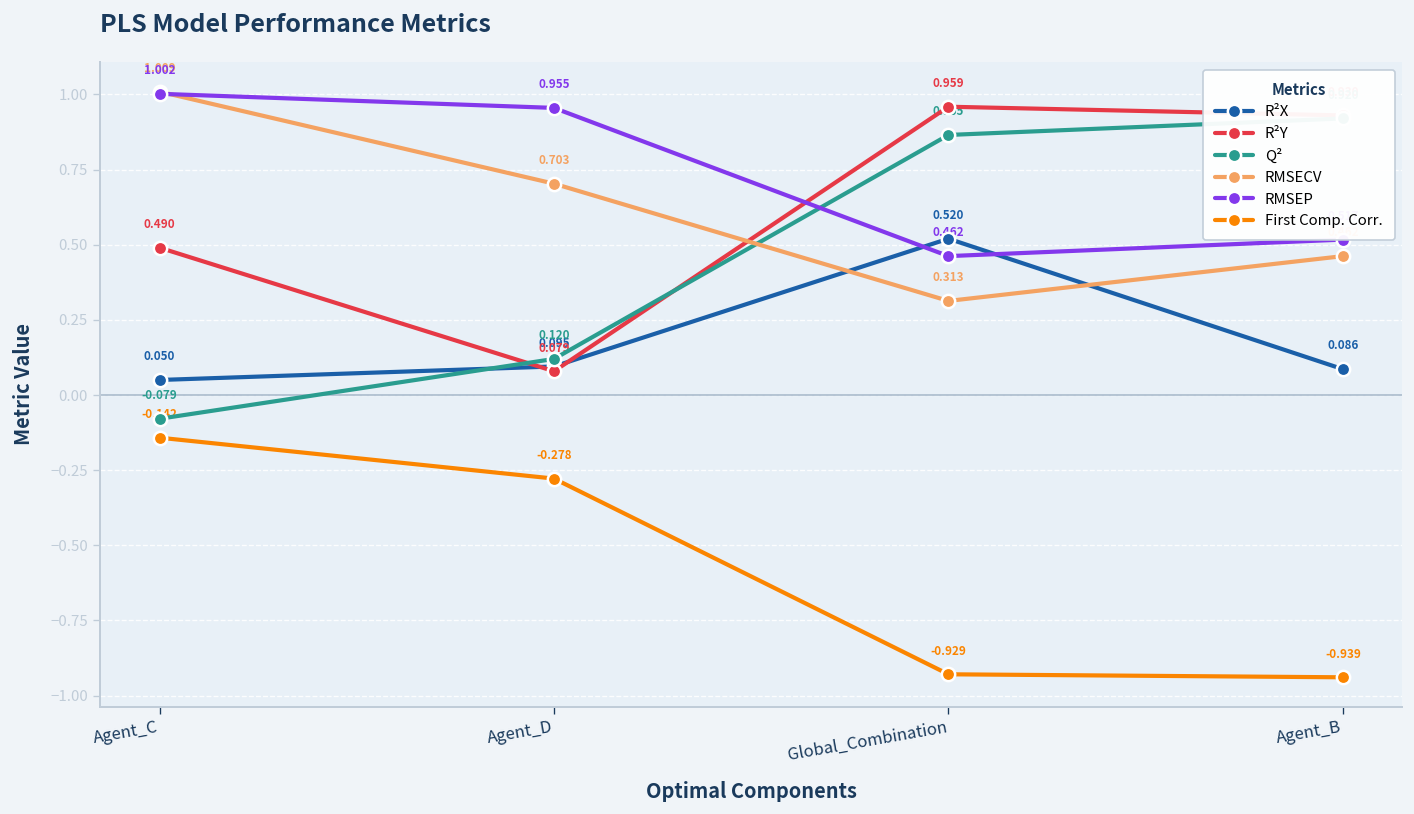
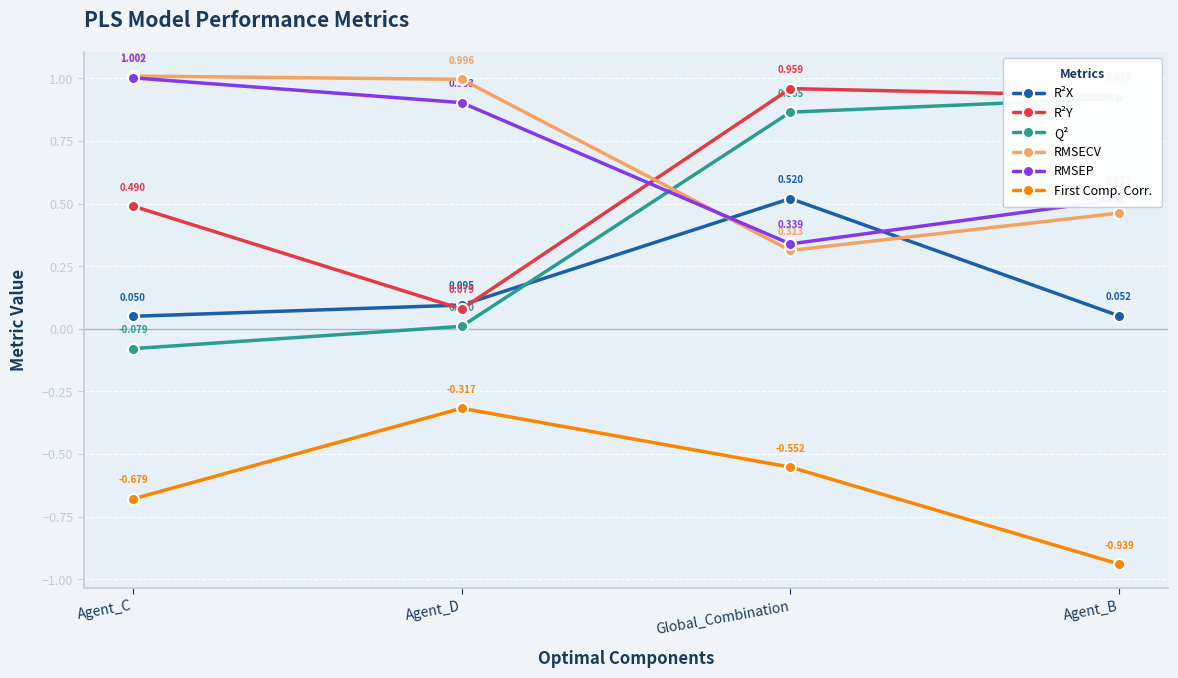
  {
    "R²X": {
      "Agent_C": 0.050,
      "Global_Combination": 0.520,
-     "Agent_B": 0.086
+     "Agent_B": 0.052
    },
    "R²Y": {
      "Agent_C": 0.490,
      "Global_Combination": 0.959
    },
    "Q²": {
      "Agent_C": -0.079,
-     "Agent_D": 0.120
+     "Agent_D": 0.010
    },
    "RMSECV": {
-     "Agent_D": 0.703
+     "Agent_D": 0.996
    },
    "RMSEP": {
-     "Agent_D": 0.955,
-     "Global_Combination": 0.462
+     "Agent_D": 0.903,
+     "Global_Combination": 0.339
    },
    "First Comp. Corr.": {
-     "Agent_C": -0.142,
-     "Agent_D": -0.278,
-     "Global_Combination": -0.929,
+     "Agent_C": -0.679,
+     "Agent_D": -0.317,
+     "Global_Combination": -0.552,
      "Agent_B": -0.939
    }
  }
